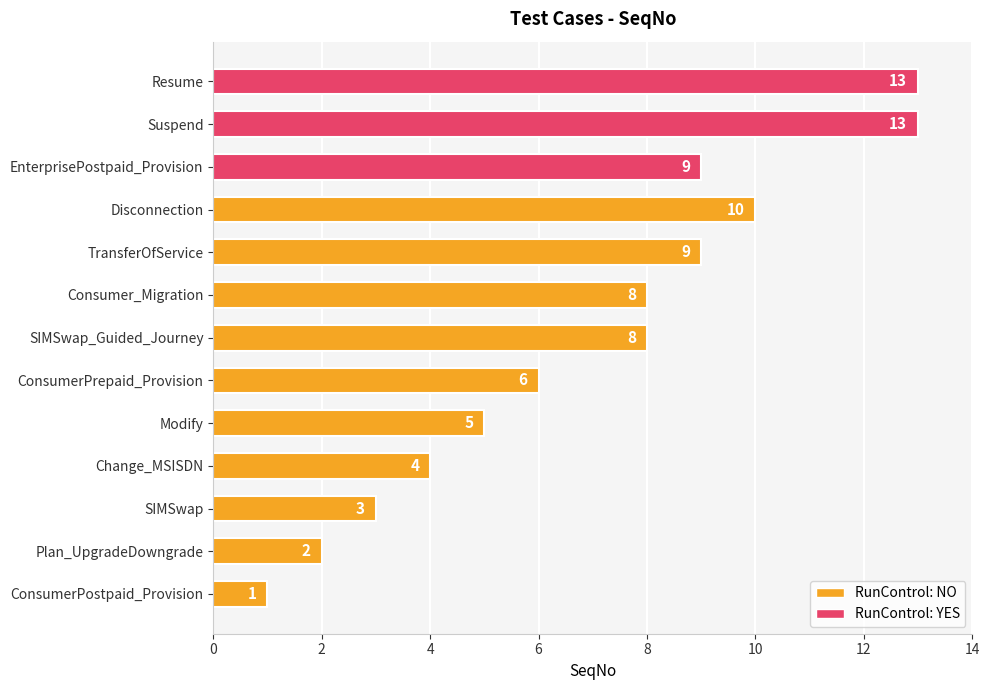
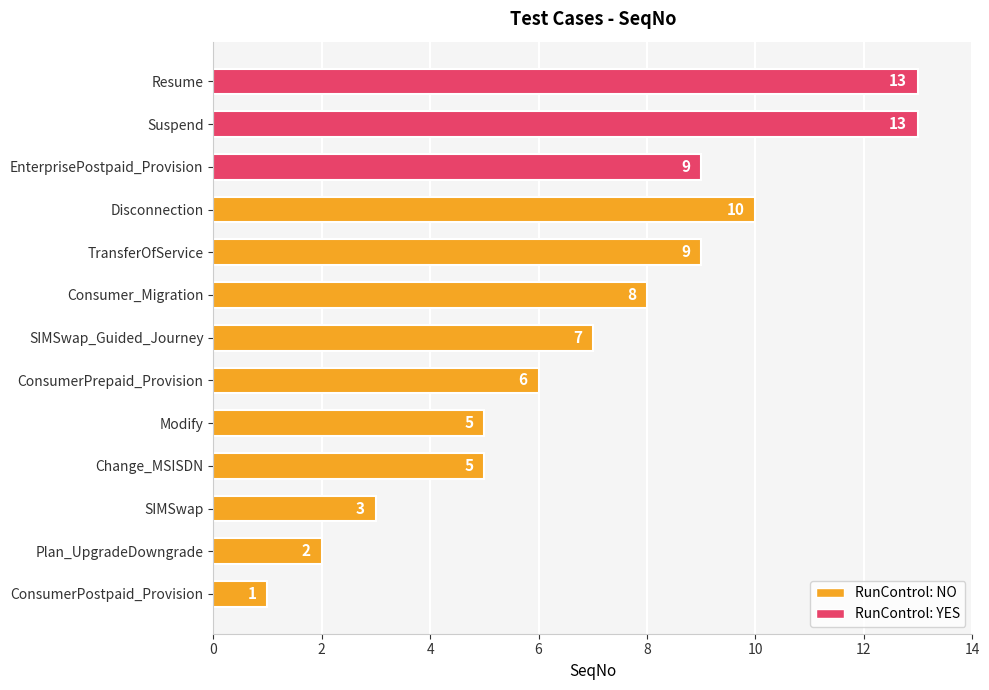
  {
    "Resume": 13,
    "Suspend": 13,
    "EnterprisePostpaid_Provision": 9,
    "Disconnection": 10,
    "TransferOfService": 9,
    "Consumer_Migration": 8,
-   "SIMSwap_Guided_Journey": 8,
+   "SIMSwap_Guided_Journey": 7,
    "ConsumerPrepaid_Provision": 6,
    "Modify": 5,
-   "Change_MSISDN": 4,
+   "Change_MSISDN": 5,
    "SIMSwap": 3,
    "Plan_UpgradeDowngrade": 2,
    "ConsumerPostpaid_Provision": 1
  }
